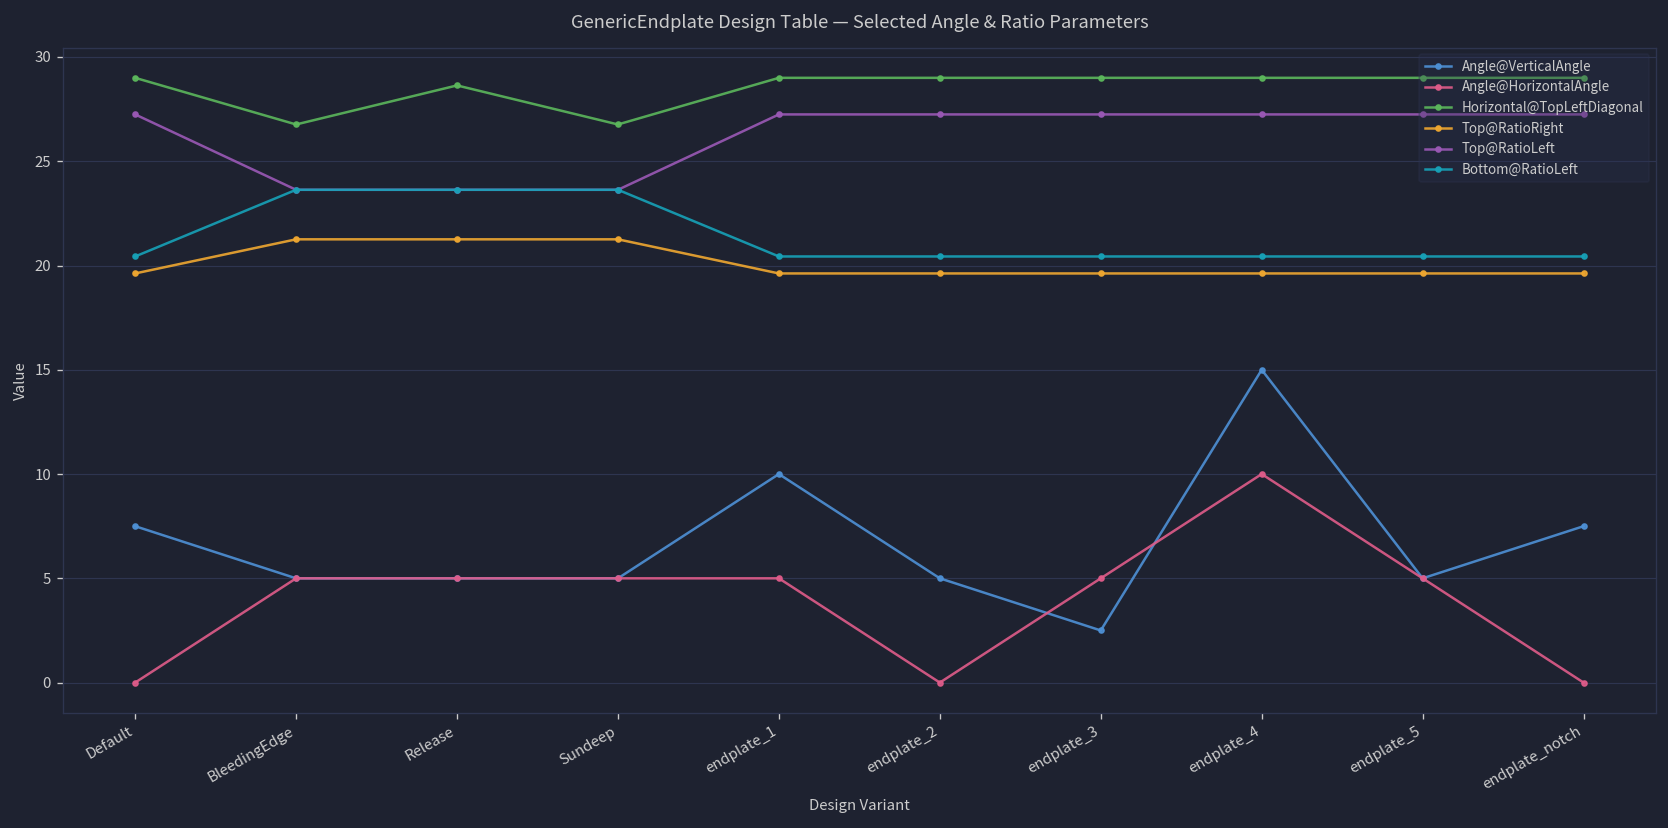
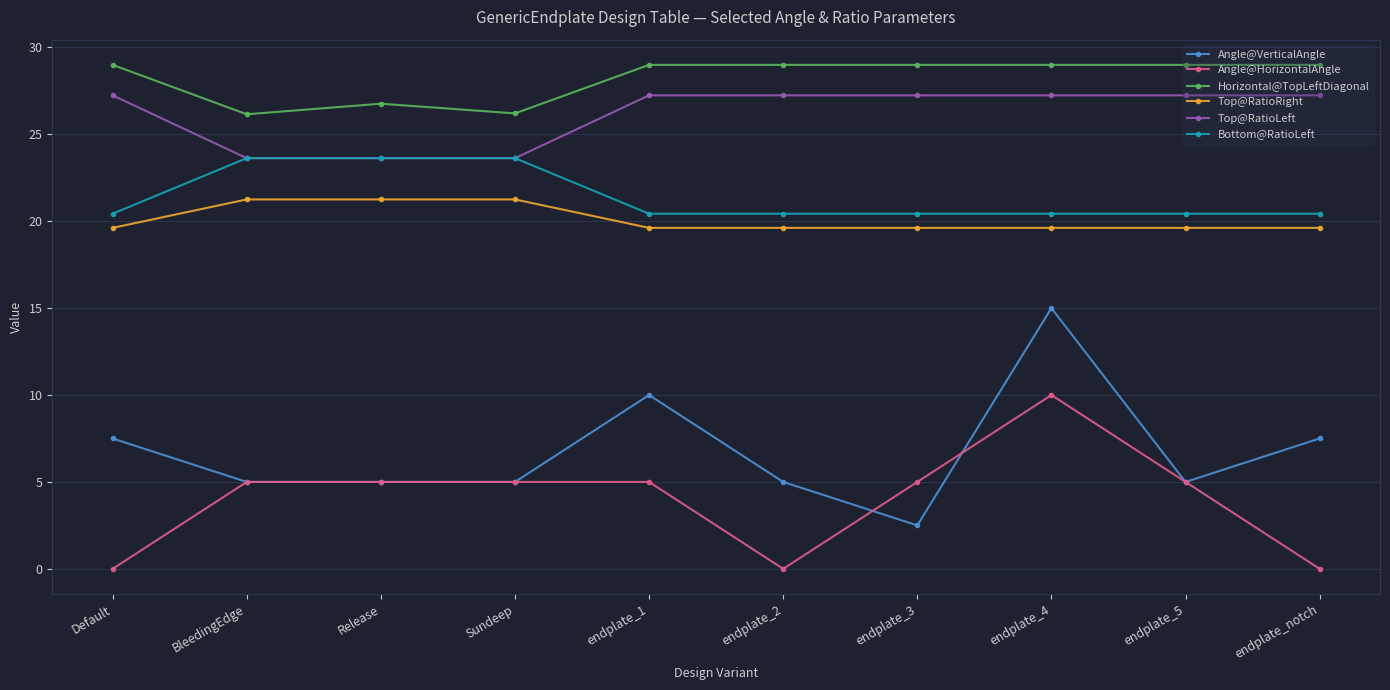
  {
    "Angle@VerticalAngle": {
      "Default": 7.5,
      "endplate_1": 10.0,
      "endplate_2": 5.0,
      "endplate_3": 2.5,
      "endplate_4": 15.0,
      "endplate_notch": 7.5
    },
    "Angle@HorizontalAngle": {
      "Default": 0.0,
      "endplate_1": 5.0,
      "endplate_2": 0.0,
      "endplate_3": 5.0,
      "endplate_4": 10.0,
      "endplate_notch": 0.0
    },
    "Horizontal@TopLeftDiagonal": {
      "Default": 29.0,
-     "BleedingEdge": 26.8,
-     "Release": 28.6,
-     "Sundeep": 26.8,
+     "BleedingEdge": 26.2,
+     "Release": 26.8,
+     "Sundeep": 26.2,
      "endplate_1": 29.0,
      "endplate_2": 29.0,
      "endplate_3": 29.0,
      "endplate_4": 29.0
    },
    "Top@RatioRight": {
      "Default": 19.6,
      "BleedingEdge": 21.3,
      "Release": 21.3,
      "Sundeep": 21.3,
      "endplate_1": 19.6,
      "endplate_2": 19.6,
      "endplate_3": 19.6,
      "endplate_4": 19.6,
      "endplate_5": 19.6,
      "endplate_notch": 19.6
    },
    "Top@RatioLeft": {
      "Default": 27.2,
      "endplate_1": 27.2,
      "endplate_2": 27.2,
      "endplate_3": 27.2,
      "endplate_4": 27.2
    },
    "Bottom@RatioLeft": {
      "Default": 20.4,
      "endplate_1": 20.4,
      "endplate_2": 20.4,
      "endplate_3": 20.4,
      "endplate_4": 20.4,
      "endplate_5": 20.4,
      "endplate_notch": 20.4
    }
  }
